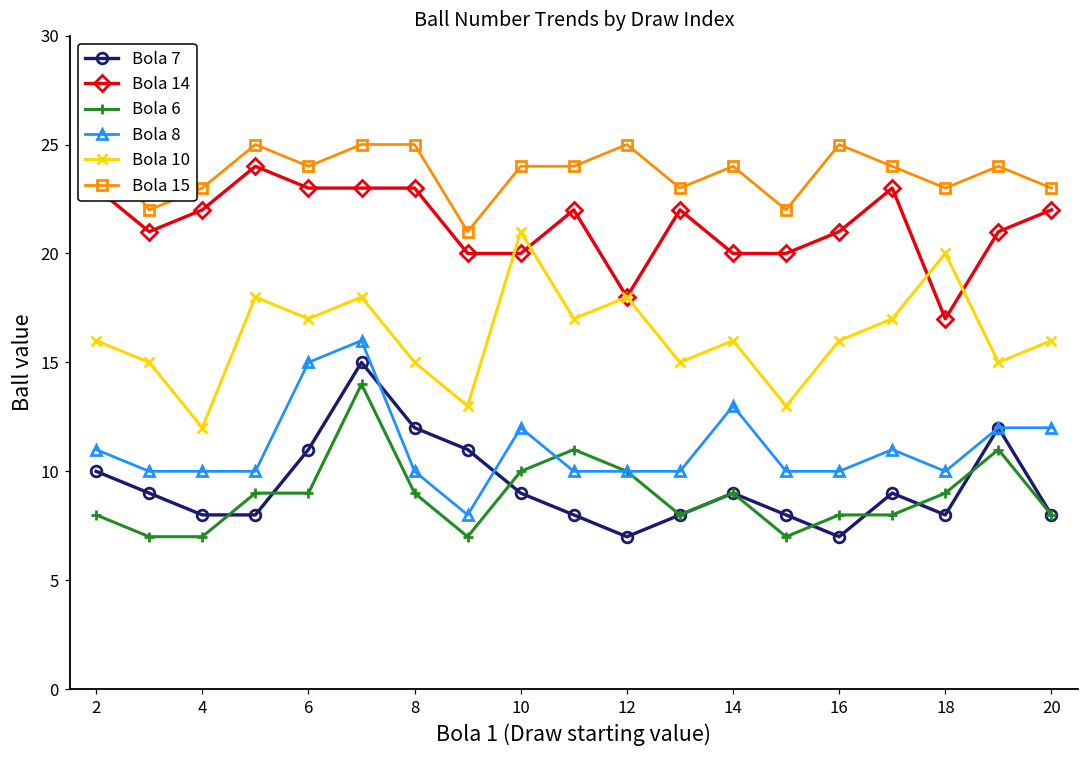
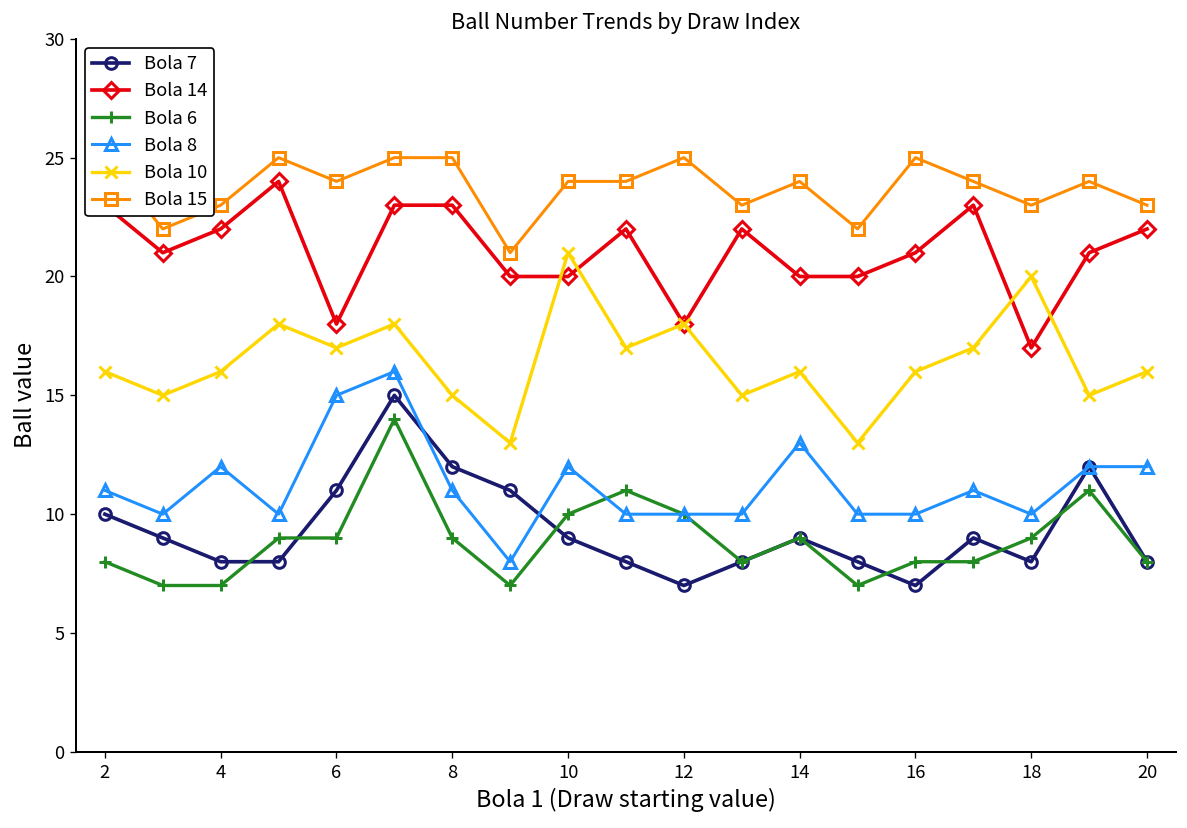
  {
    "Bola 7": {
      "2": 10,
      "4": 8,
      "6": 11,
      "8": 12,
      "10": 9,
      "12": 7,
      "16": 7,
      "18": 8
    },
    "Bola 14": {
      "4": 22,
-     "6": 23,
+     "6": 18,
      "8": 23,
      "10": 20,
      "14": 20,
      "16": 21,
      "18": 17,
      "20": 22
    },
    "Bola 6": {
      "2": 8,
      "4": 7,
      "6": 9,
      "8": 9,
      "10": 10,
      "16": 8,
      "18": 9
    },
    "Bola 8": {
      "2": 11,
-     "4": 10,
+     "4": 12,
      "6": 15,
-     "8": 10,
+     "8": 11,
      "10": 12,
      "14": 13,
      "16": 10,
      "18": 10,
      "20": 12
    },
    "Bola 10": {
      "2": 16,
-     "4": 12,
+     "4": 16,
      "6": 17,
      "8": 15,
      "10": 21,
      "14": 16,
      "16": 16,
      "18": 20,
      "20": 16
    },
    "Bola 15": {
      "4": 23,
      "6": 24,
      "8": 25,
      "10": 24,
      "12": 25,
      "14": 24,
      "16": 25,
      "18": 23,
      "20": 23
    }
  }
